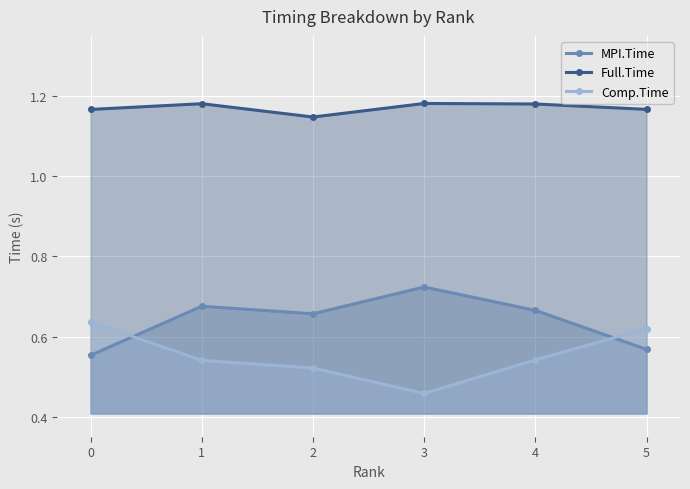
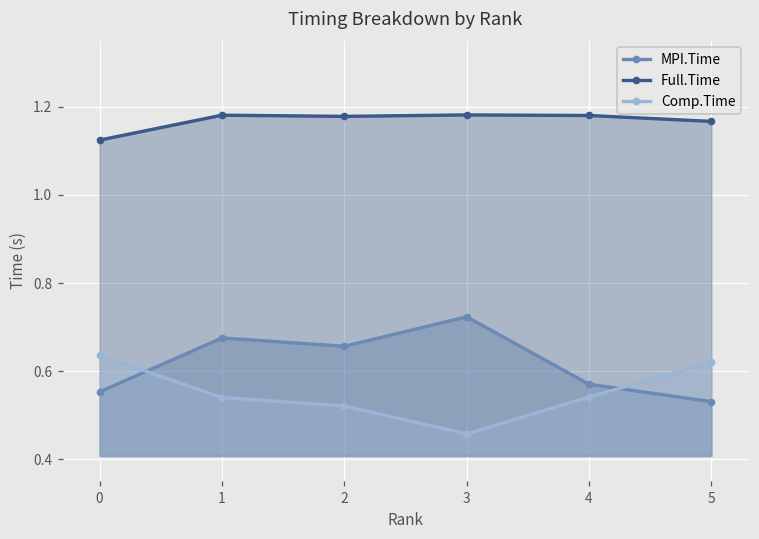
  {
    "MPI.Time": {
      "0": 0.55,
      "1": 0.68,
      "2": 0.66,
      "3": 0.72,
-     "4": 0.67,
-     "5": 0.57
+     "4": 0.57,
+     "5": 0.53
    },
    "Full.Time": {
-     "0": 1.17,
+     "0": 1.12,
      "1": 1.18,
-     "2": 1.15,
+     "2": 1.18,
      "3": 1.18,
      "4": 1.18,
      "5": 1.17
    },
    "Comp.Time": {
      "0": 0.64,
      "1": 0.54,
      "2": 0.52,
      "3": 0.46,
      "4": 0.54,
      "5": 0.62
    }
  }
